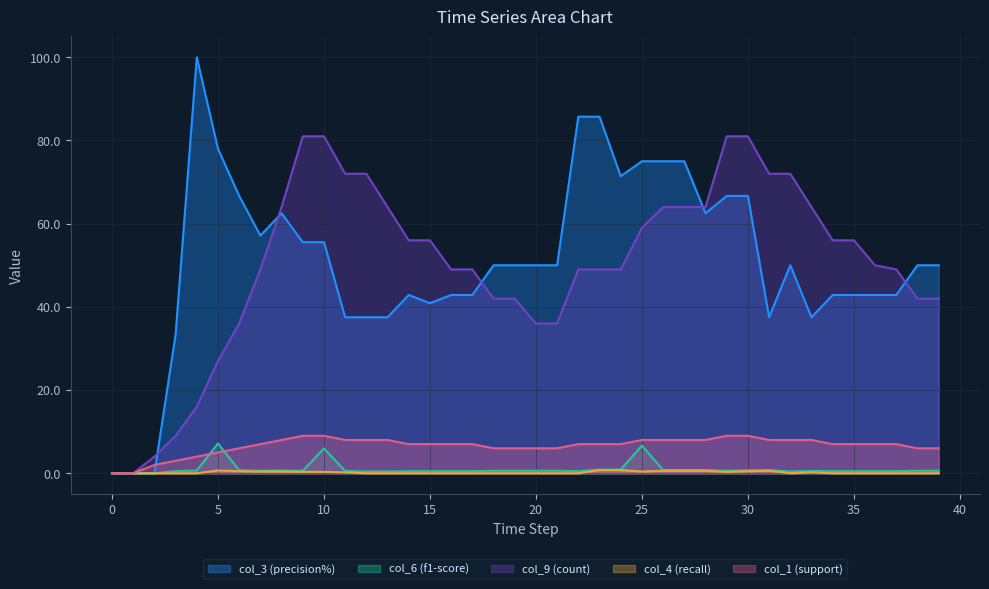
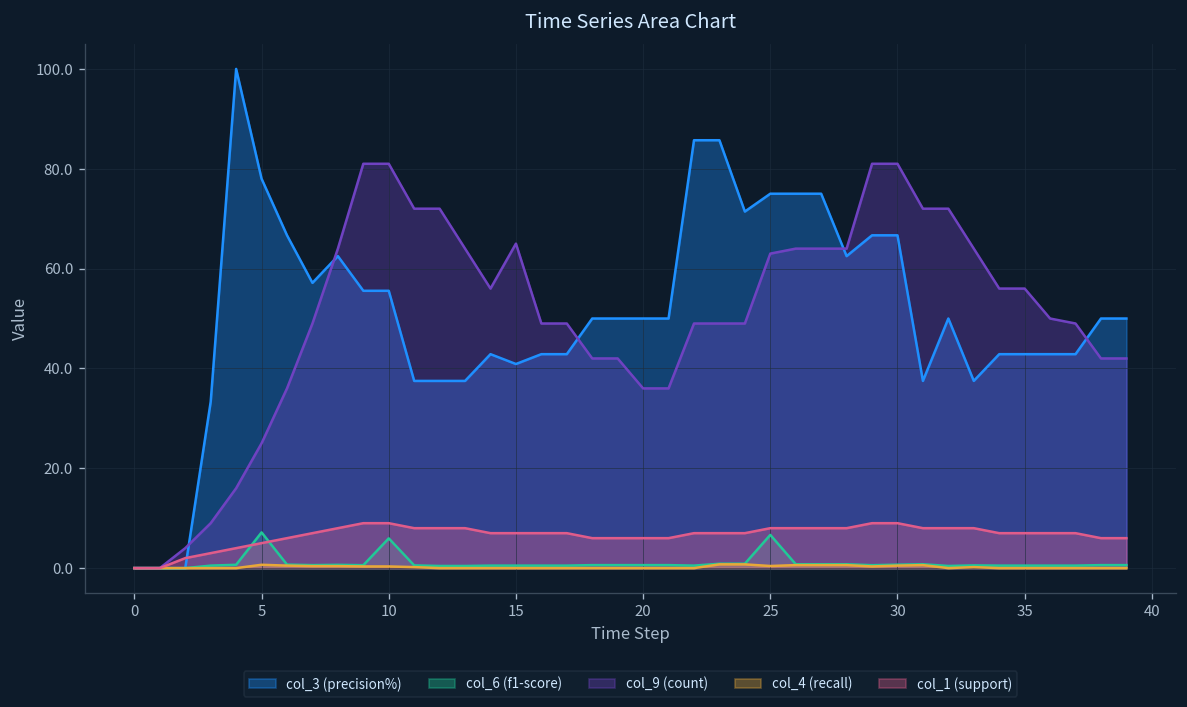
  {
    "col_3 (precision%)": {
      "5": 78,
      "10": 56,
      "15": 41,
      "20": 50,
      "25": 75,
      "30": 67,
      "35": 43
    },
    "col_6 (f1-score)": {
      "5": 7,
      "10": 6,
      "25": 7
    },
    "col_9 (count)": {
-     "5": 27,
+     "5": 25,
      "10": 81,
-     "15": 56,
+     "15": 65,
      "20": 36,
-     "25": 59,
+     "25": 63,
      "30": 81,
      "35": 56
    }
  }
